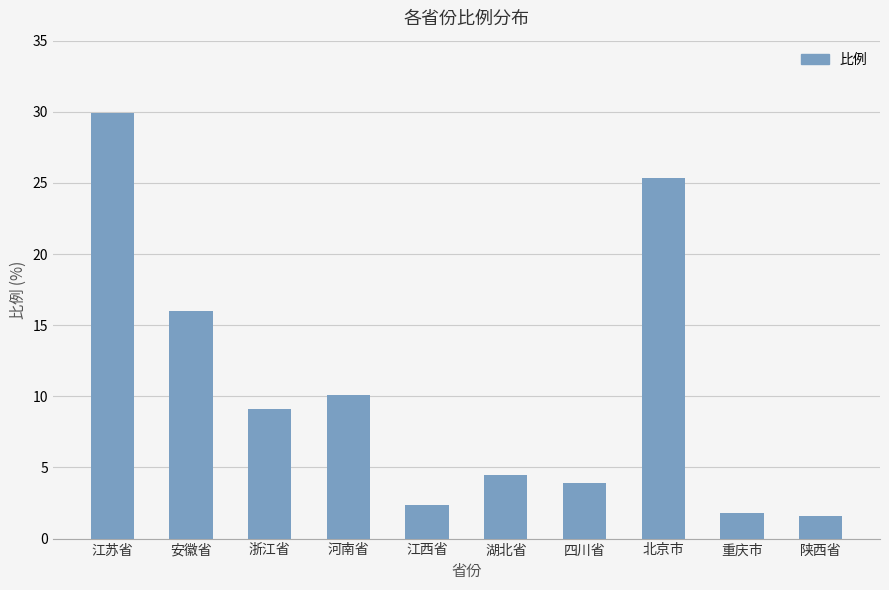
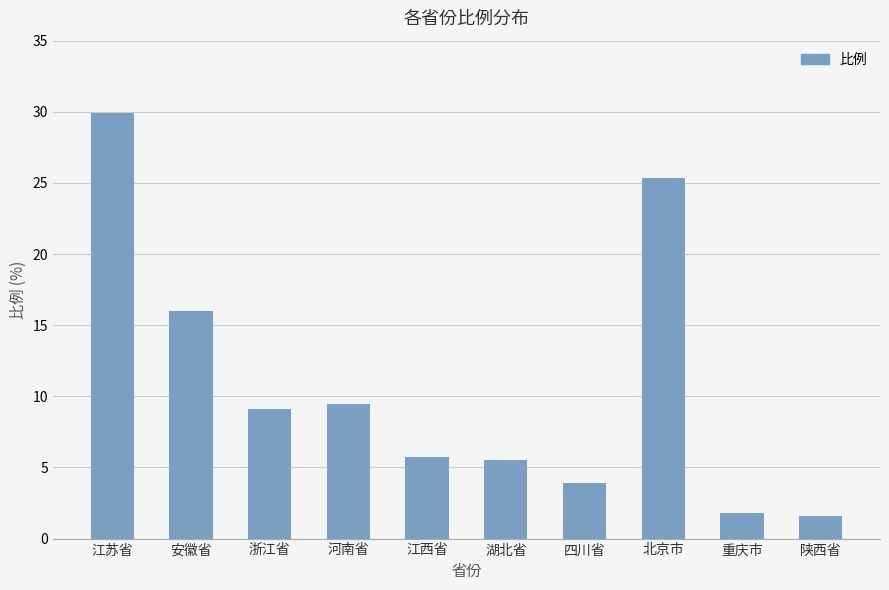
  {
    "江苏省": 29.9,
    "安徽省": 16.0,
    "浙江省": 9.1,
-   "河南省": 10.1,
-   "江西省": 2.4,
-   "湖北省": 4.4,
+   "河南省": 9.5,
+   "江西省": 5.7,
+   "湖北省": 5.5,
    "四川省": 3.9,
    "北京市": 25.4,
    "重庆市": 1.8,
    "陕西省": 1.6
  }
